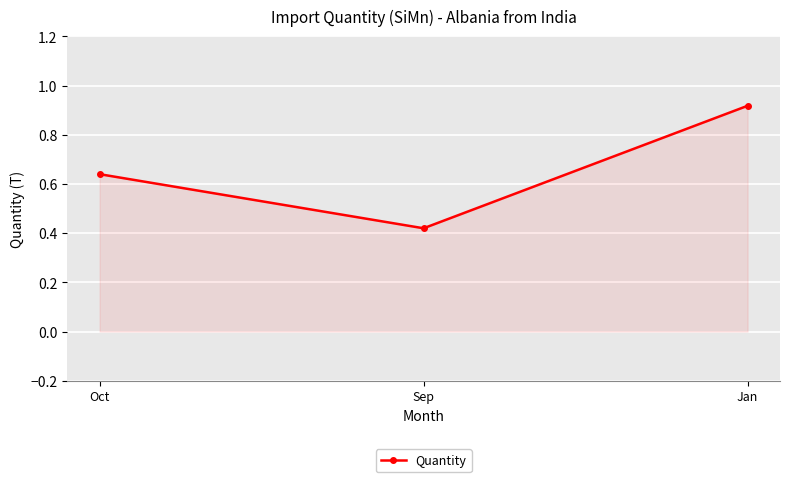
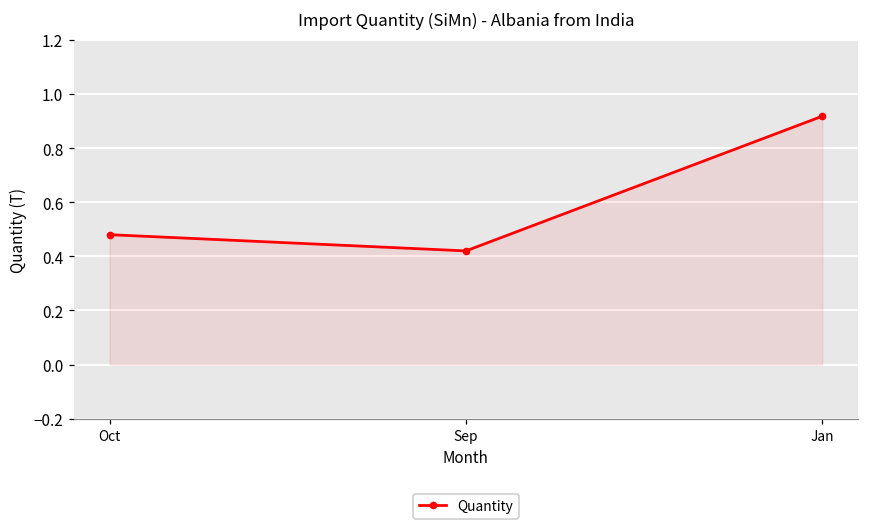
  {
-   "Oct": 0.64,
+   "Oct": 0.48,
    "Sep": 0.42,
    "Jan": 0.92
  }
